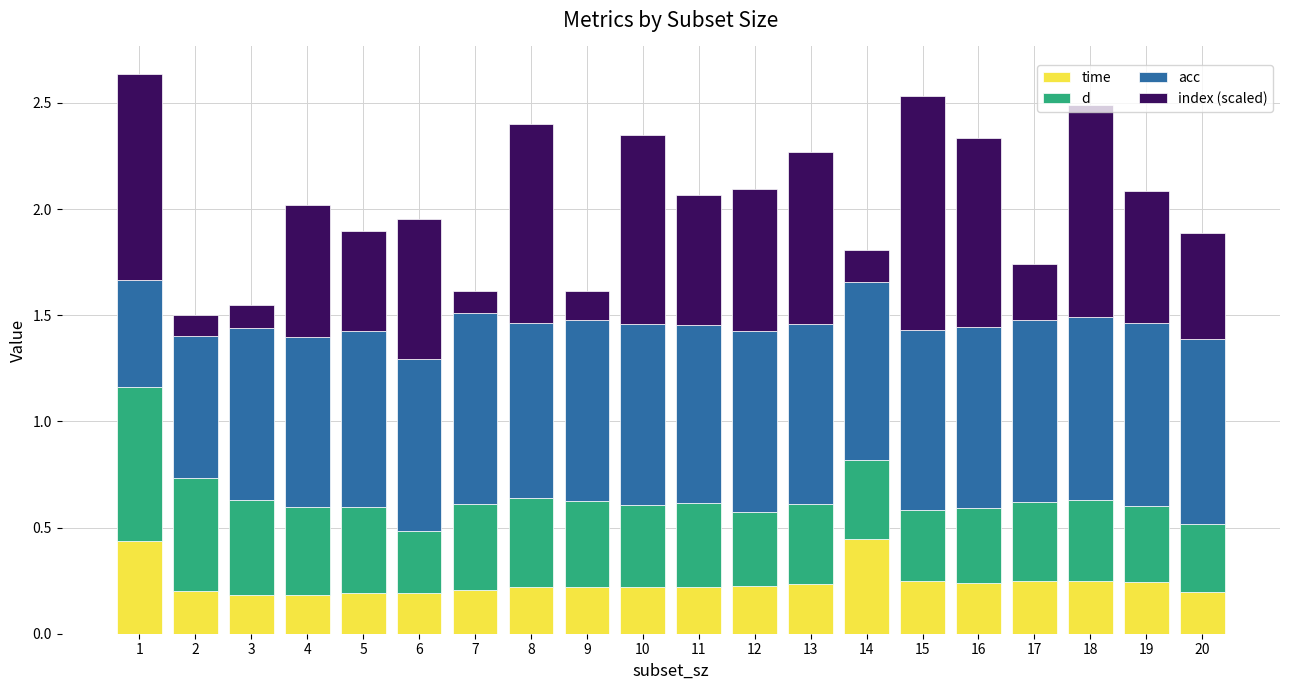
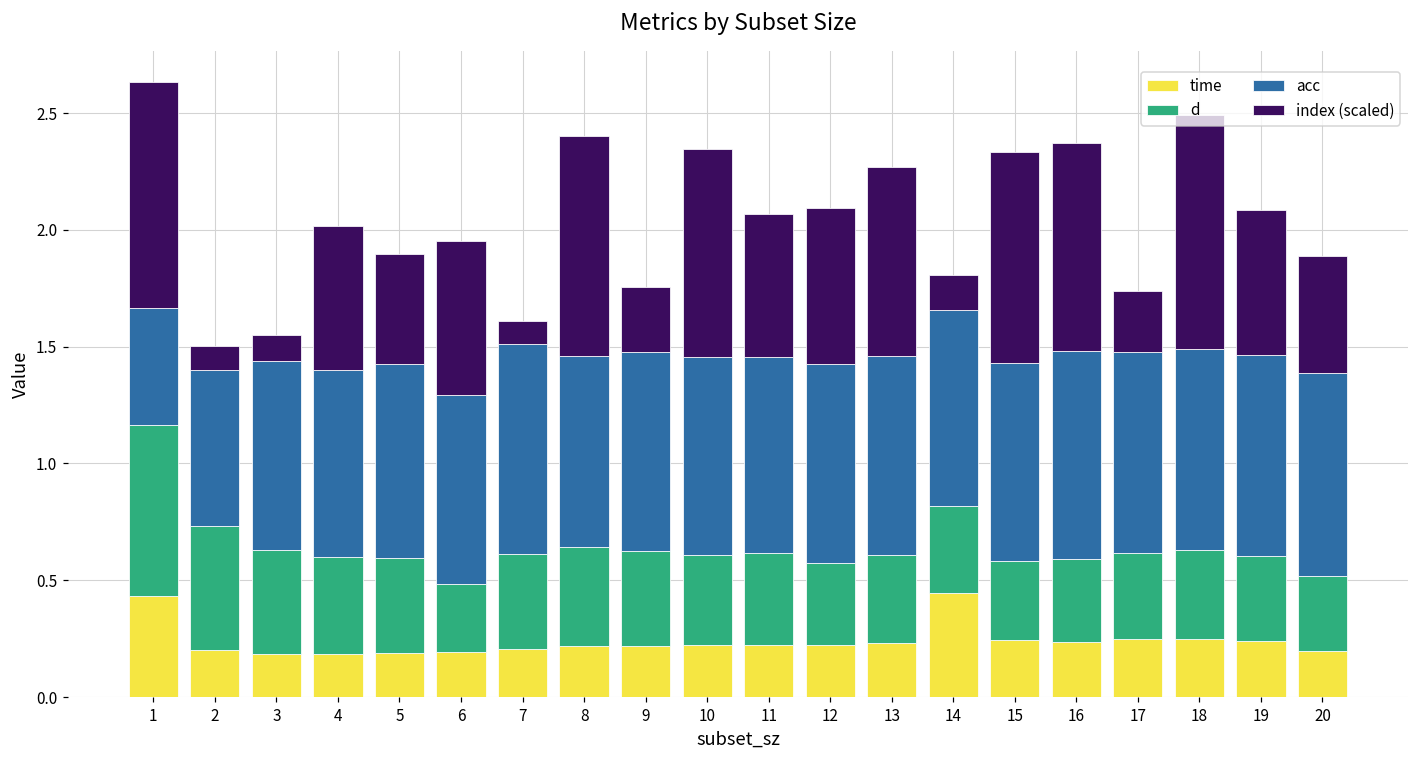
  {
    "time": {
      "1": 0.43,
      "2": 0.20,
      "3": 0.18,
      "4": 0.18,
      "5": 0.19,
      "6": 0.19,
      "7": 0.21,
      "8": 0.22,
      "9": 0.22,
      "10": 0.22,
      "11": 0.22,
      "12": 0.22,
      "13": 0.23,
      "14": 0.45,
      "15": 0.25,
      "16": 0.24,
      "17": 0.25,
      "18": 0.25,
      "19": 0.24,
      "20": 0.20
    },
    "d": {
      "1": 0.73,
      "2": 0.53,
      "3": 0.45,
      "4": 0.42,
      "5": 0.41,
      "6": 0.29,
      "7": 0.41,
      "8": 0.42,
      "9": 0.41,
      "10": 0.39,
      "11": 0.39,
      "12": 0.35,
      "13": 0.38,
      "14": 0.37,
      "15": 0.34,
      "16": 0.36,
      "17": 0.37,
      "18": 0.38,
      "19": 0.36,
      "20": 0.32
    },
    "acc": {
      "1": 0.50,
      "2": 0.67,
      "3": 0.81,
      "4": 0.80,
      "5": 0.83,
      "6": 0.81,
      "7": 0.90,
      "8": 0.82,
      "9": 0.85,
      "10": 0.85,
      "11": 0.84,
      "12": 0.85,
      "13": 0.85,
      "14": 0.84,
      "15": 0.85,
-     "16": 0.85,
+     "16": 0.89,
      "17": 0.86,
      "18": 0.86,
      "19": 0.86,
      "20": 0.87
    },
    "index (scaled)": {
      "1": 0.97,
      "2": 0.10,
      "3": 0.11,
      "4": 0.62,
      "5": 0.47,
      "6": 0.66,
      "7": 0.10,
      "8": 0.94,
-     "9": 0.14,
+     "9": 0.28,
      "10": 0.89,
      "11": 0.61,
      "12": 0.67,
      "13": 0.81,
      "14": 0.15,
-     "15": 1.1,
+     "15": 0.9,
      "16": 0.89,
      "17": 0.26,
      "19": 0.62,
      "20": 0.50
    }
  }
